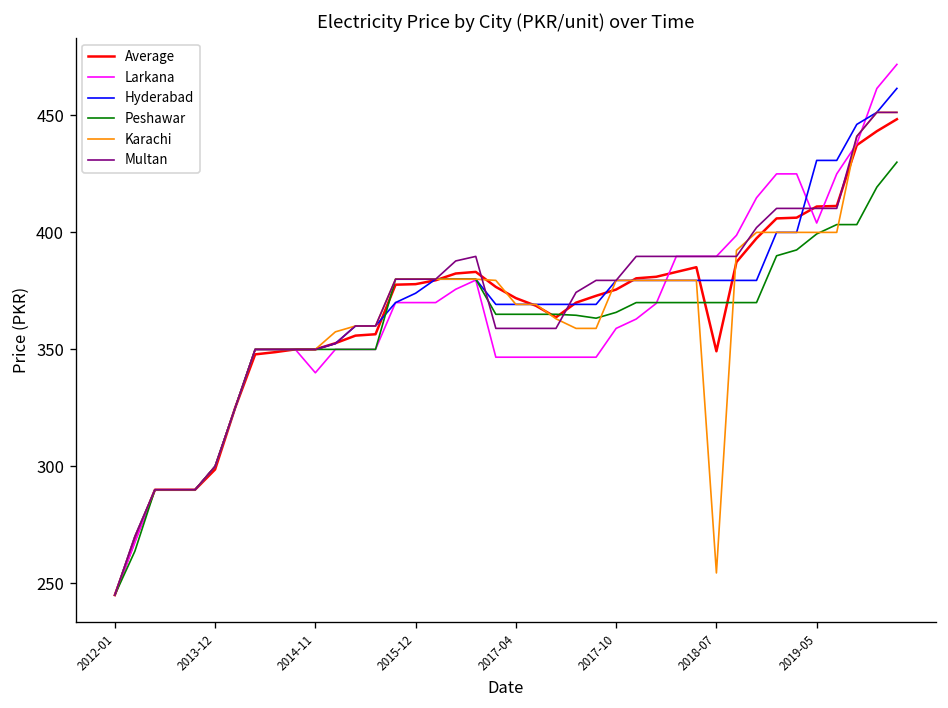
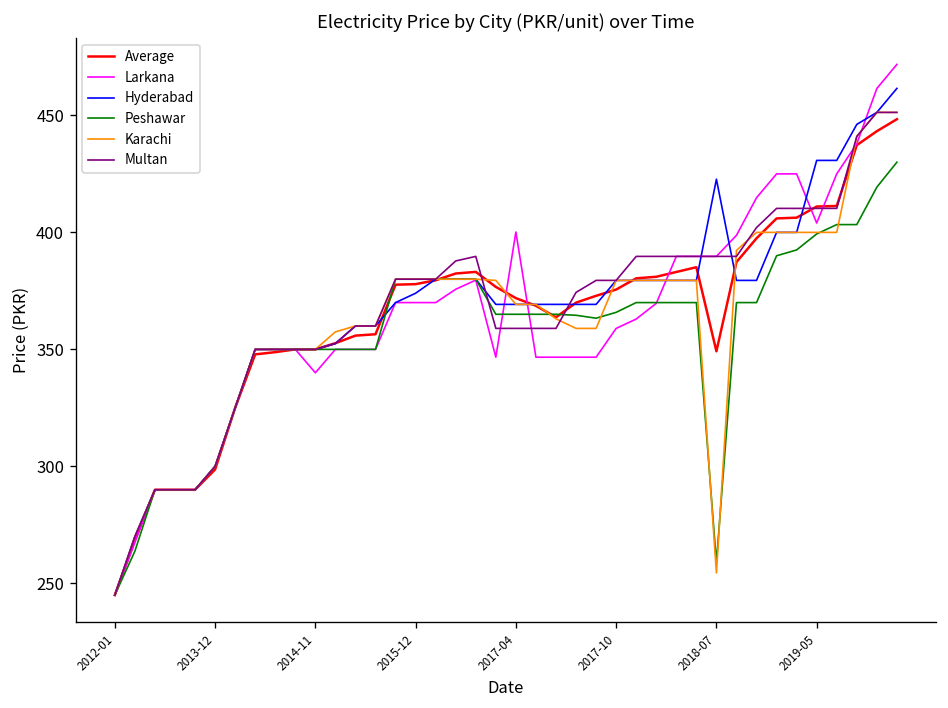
  {
    "Average": {
      "2015-12": 378,
      "2017-04": 372,
      "2017-10": 376,
      "2018-07": 349
    },
    "Larkana": {
      "2014-11": 340,
      "2015-12": 370,
-     "2017-04": 347,
+     "2017-04": 400,
      "2017-10": 359,
      "2019-05": 404
    },
    "Hyderabad": {
      "2015-12": 374,
-     "2018-07": 379,
+     "2018-07": 423,
      "2019-05": 431
    },
    "Peshawar": {
      "2017-04": 365,
      "2017-10": 366,
-     "2018-07": 370
+     "2018-07": 259
    },
    "Karachi": {
      "2018-07": 254
    },
    "Multan": {
      "2017-04": 359
    }
  }
